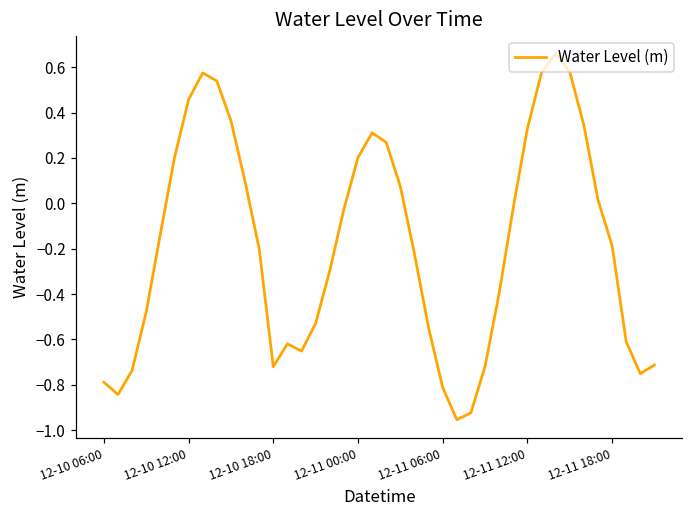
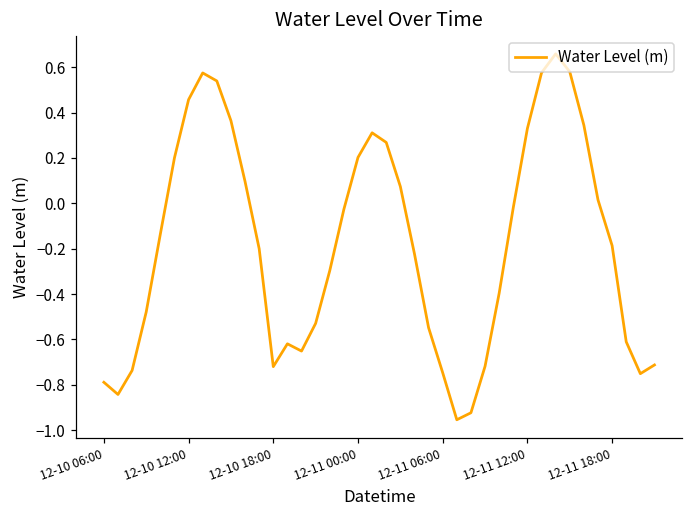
  {
    "12-10 06:00": -0.79,
    "12-10 12:00": 0.46,
    "12-10 18:00": -0.72,
    "12-11 00:00": 0.20,
-   "12-11 06:00": -0.81,
+   "12-11 06:00": -0.75,
    "12-11 12:00": 0.33,
    "12-11 18:00": -0.19
  }
